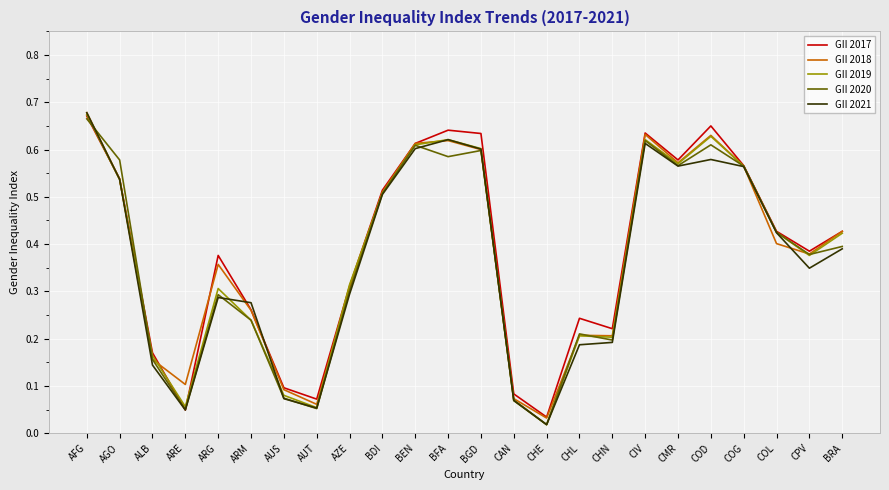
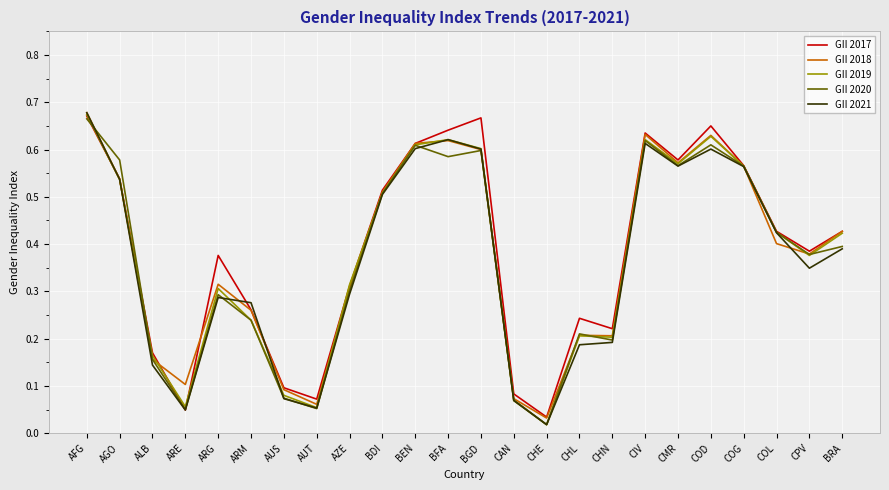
  {
    "GII 2017": {
      "ALB": 0.17,
      "ARG": 0.38,
      "AUT": 0.07,
      "BFA": 0.64,
-     "BGD": 0.63,
+     "BGD": 0.67,
      "CAN": 0.08,
      "CHL": 0.24,
      "CHN": 0.22,
      "CMR": 0.58,
      "COD": 0.65,
      "CPV": 0.39
    },
    "GII 2018": {
      "ARE": 0.10,
-     "ARG": 0.36,
+     "ARG": 0.32,
      "AUT": 0.06,
      "COL": 0.40
    },
    "GII 2019": {
      "ALB": 0.16,
      "ARE": 0.06,
      "ARG": 0.31,
      "AUS": 0.08
    },
    "GII 2020": {
      "AFG": 0.67,
      "AGO": 0.58,
      "ARG": 0.29,
      "AZE": 0.30,
      "BFA": 0.59,
      "COD": 0.61
    },
    "GII 2021": {
      "ALB": 0.14,
      "ARG": 0.29,
      "ARM": 0.28,
      "AZE": 0.29,
      "BEN": 0.60,
      "CHL": 0.19,
      "CIV": 0.61,
-     "COD": 0.58,
+     "COD": 0.60,
      "CPV": 0.35
    }
  }
